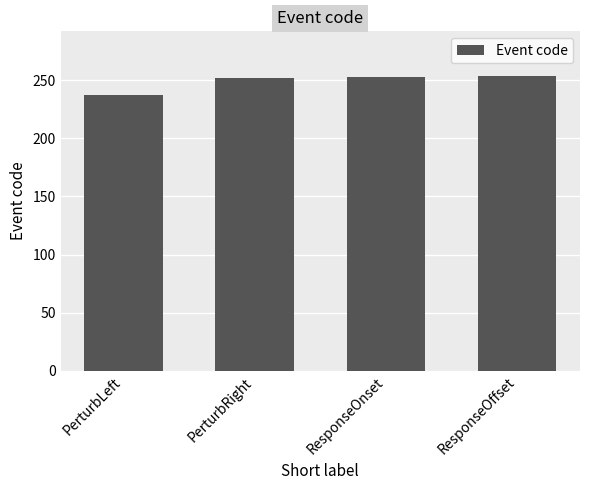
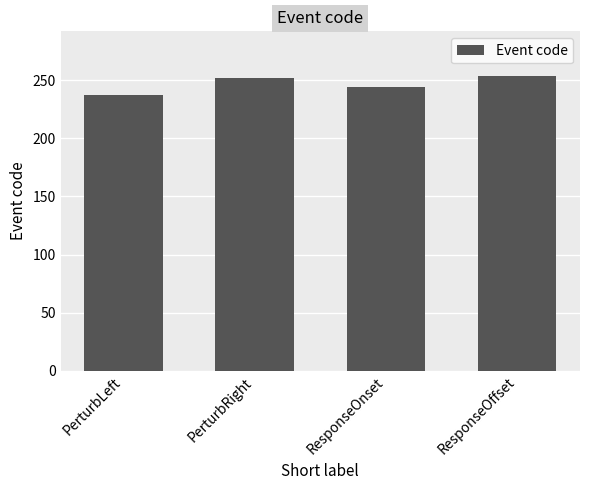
  {
    "PerturbLeft": 237,
    "PerturbRight": 252,
-   "ResponseOnset": 253,
+   "ResponseOnset": 244,
    "ResponseOffset": 254
  }
